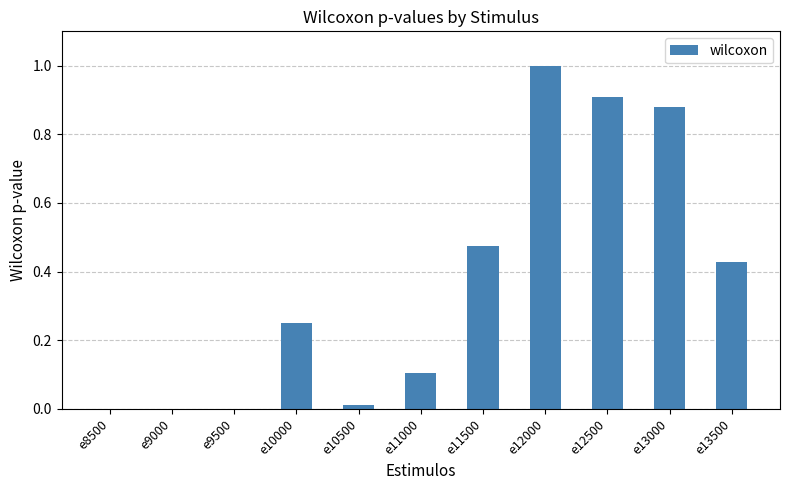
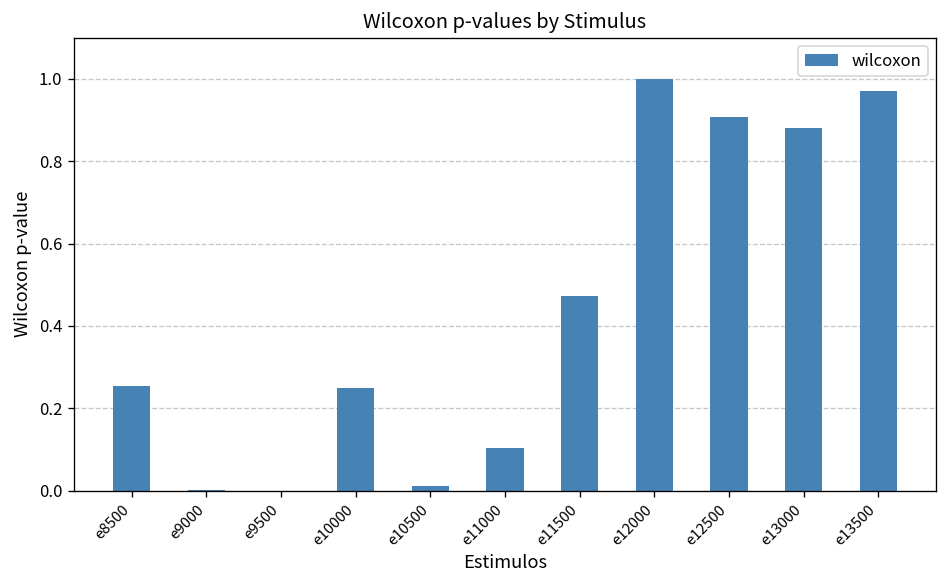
  {
-   "e8500": 0.00,
+   "e8500": 0.26,
    "e10000": 0.25,
    "e10500": 0.01,
    "e11000": 0.10,
    "e11500": 0.47,
    "e12000": 1.00,
    "e12500": 0.91,
    "e13000": 0.88,
-   "e13500": 0.43
+   "e13500": 0.97
  }
